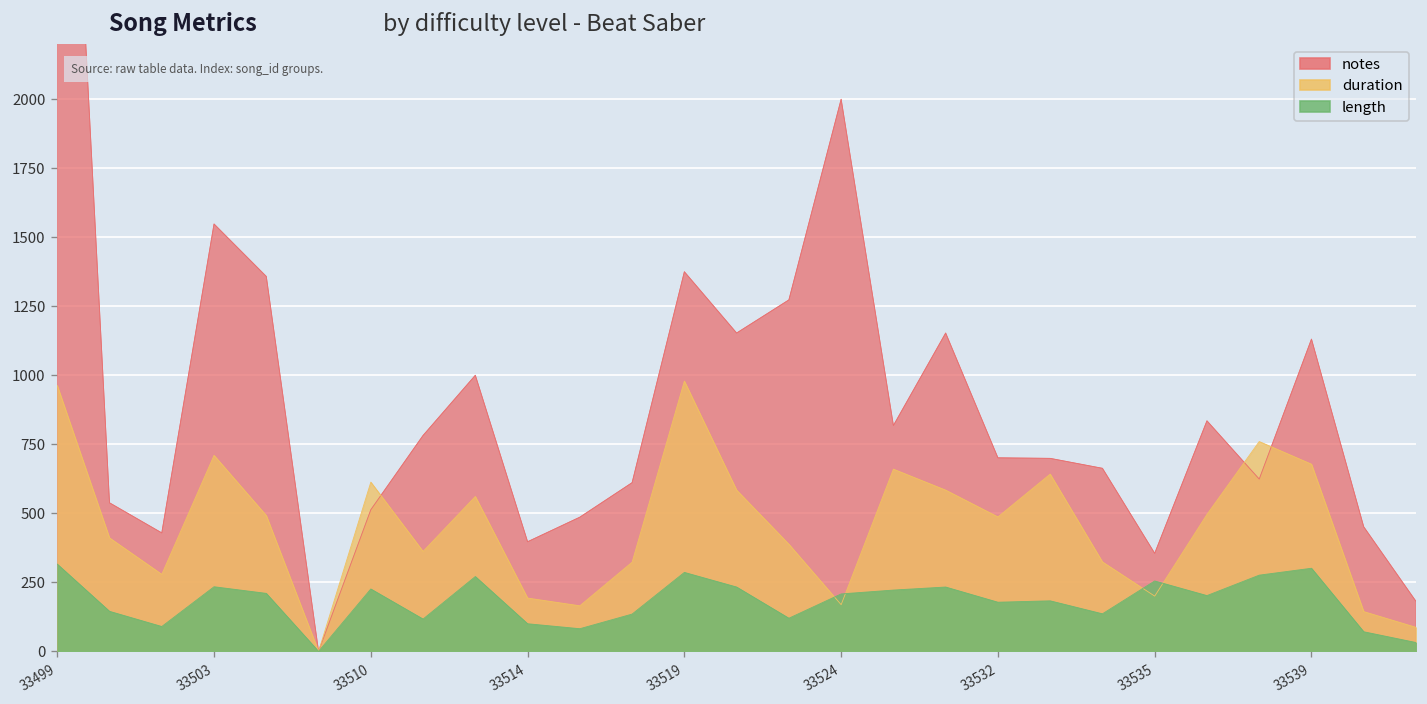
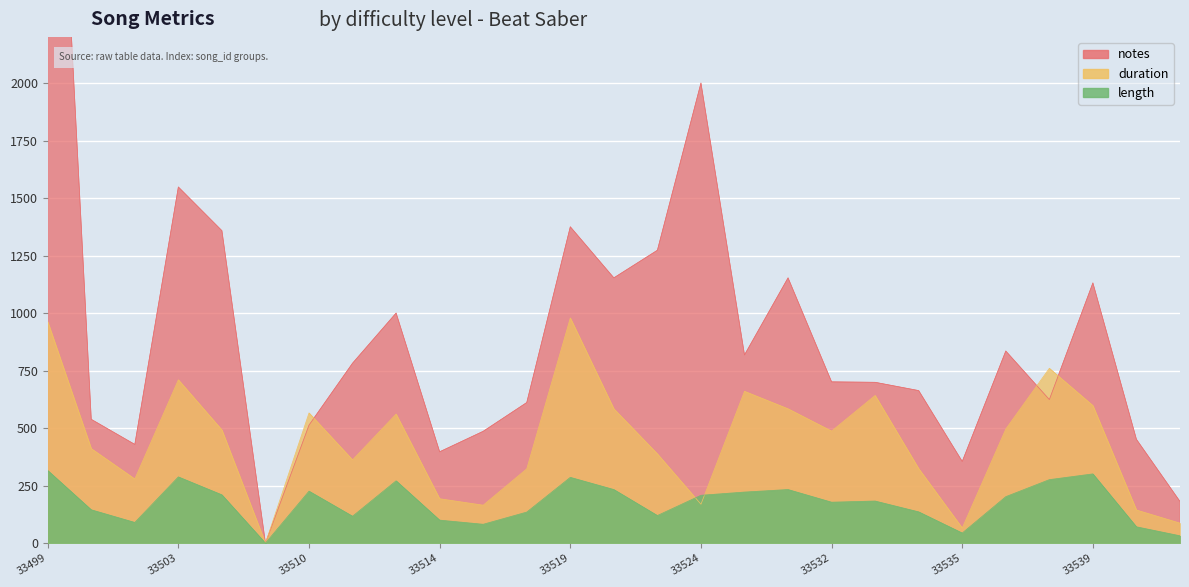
  {
    "notes": {
      "33503": 1550,
      "33510": 510,
      "33514": 400,
      "33519": 1380,
      "33524": 2000,
      "33532": 700,
      "33535": 360,
      "33539": 1130
    },
    "duration": {
      "33499": 960,
      "33503": 710,
-     "33510": 610,
+     "33510": 570,
      "33514": 190,
      "33519": 980,
      "33524": 170,
      "33532": 490,
-     "33535": 200,
-     "33539": 680
+     "33535": 70,
+     "33539": 600
    },
    "length": {
      "33499": 320,
-     "33503": 230,
+     "33503": 290,
      "33510": 230,
      "33514": 100,
      "33519": 290,
      "33524": 210,
      "33532": 180,
-     "33535": 260,
+     "33535": 40,
      "33539": 300
    }
  }
